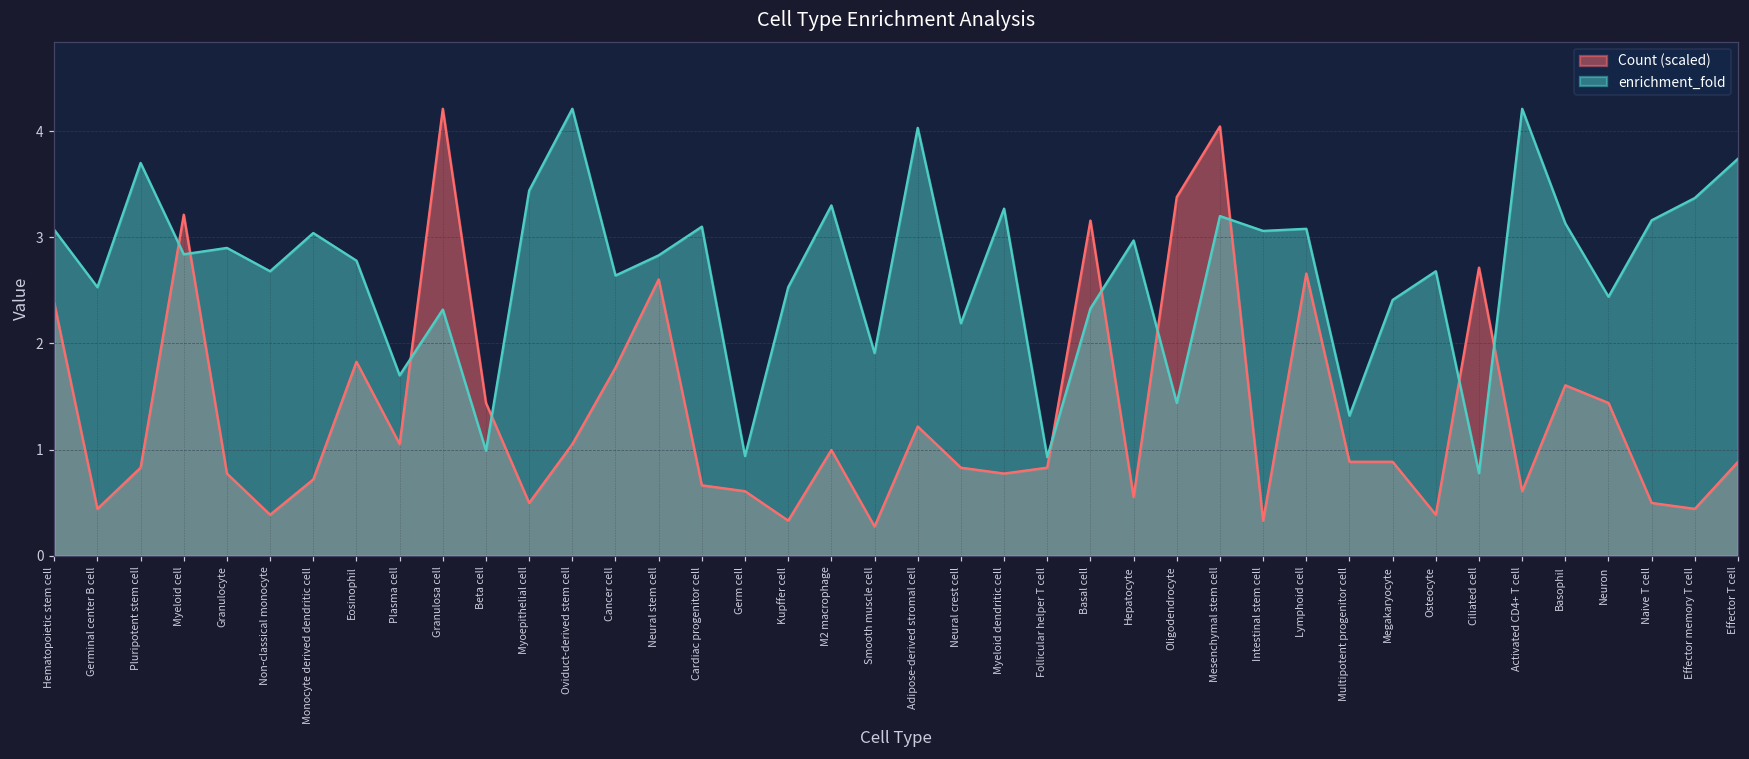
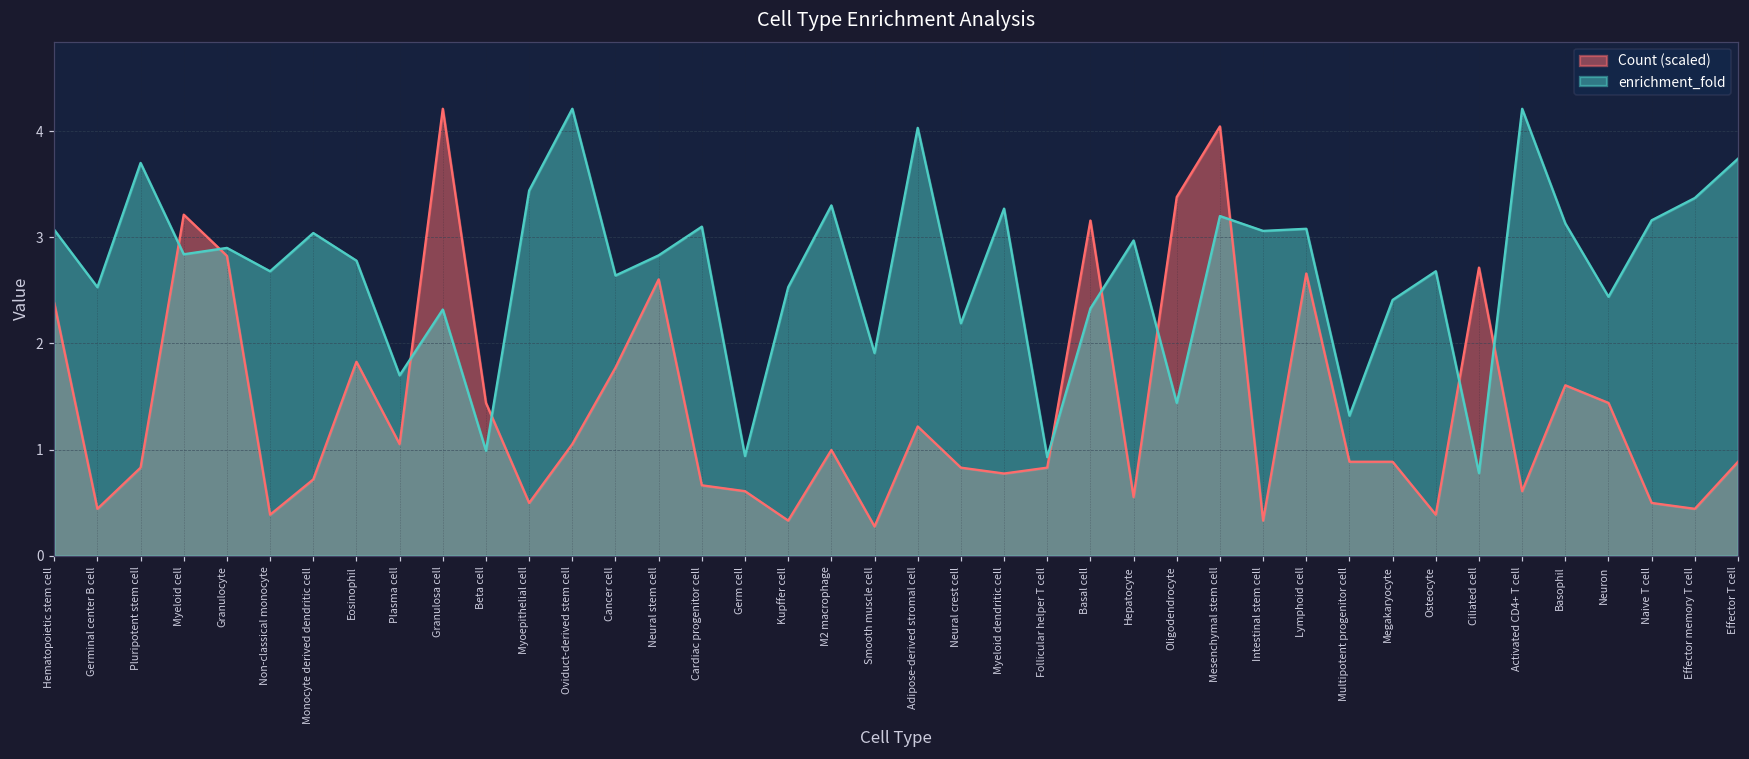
  {
    "Count (scaled)": {
      "Hematopoietic stem cell": 2.4,
      "Germinal center B cell": 0.4,
      "Pluripotent stem cell": 0.8,
      "Myeloid cell": 3.2,
-     "Granulocyte": 0.8,
+     "Granulocyte": 2.8,
      "Non-classical monocyte": 0.4,
      "Monocyte derived dendritic cell": 0.7,
      "Eosinophil": 1.8,
      "Plasma cell": 1.1,
      "Granulosa cell": 4.2,
      "Beta cell": 1.4,
      "Myoepithelial cell": 0.5,
      "Oviduct-derived stem cell": 1.1,
      "Cancer cell": 1.8,
      "Neural stem cell": 2.6,
      "Cardiac progenitor cell": 0.7,
      "Germ cell": 0.6,
      "Kupffer cell": 0.3,
      "M2 macrophage": 1.0,
      "Smooth muscle cell": 0.3,
      "Adipose-derived stromal cell": 1.2,
      "Neural crest cell": 0.8,
      "Myeloid dendritic cell": 0.8,
      "Follicular helper T cell": 0.8,
      "Basal cell": 3.2,
      "Hepatocyte": 0.6,
      "Oligodendrocyte": 3.4,
      "Mesenchymal stem cell": 4.0,
      "Intestinal stem cell": 0.3,
      "Lymphoid cell": 2.7,
      "Multipotent progenitor cell": 0.9,
      "Megakaryocyte": 0.9,
      "Osteocyte": 0.4,
      "Ciliated cell": 2.7,
      "Activated CD4+ T cell": 0.6,
      "Basophil": 1.6,
      "Neuron": 1.4,
      "Naive T cell": 0.5,
      "Effector memory T cell": 0.4,
      "Effector T cell": 0.9
    },
    "enrichment_fold": {
      "Hematopoietic stem cell": 3.1,
      "Germinal center B cell": 2.5,
      "Pluripotent stem cell": 3.7,
      "Myeloid cell": 2.8,
      "Granulocyte": 2.9,
      "Non-classical monocyte": 2.7,
      "Monocyte derived dendritic cell": 3.0,
      "Eosinophil": 2.8,
      "Plasma cell": 1.7,
      "Granulosa cell": 2.3,
      "Beta cell": 1.0,
      "Myoepithelial cell": 3.4,
      "Oviduct-derived stem cell": 4.2,
      "Cancer cell": 2.6,
      "Neural stem cell": 2.8,
      "Cardiac progenitor cell": 3.1,
      "Germ cell": 0.9,
      "Kupffer cell": 2.5,
      "M2 macrophage": 3.3,
      "Smooth muscle cell": 1.9,
      "Adipose-derived stromal cell": 4.0,
      "Neural crest cell": 2.2,
      "Myeloid dendritic cell": 3.3,
      "Follicular helper T cell": 0.9,
      "Basal cell": 2.3,
      "Hepatocyte": 3.0,
      "Oligodendrocyte": 1.4,
      "Mesenchymal stem cell": 3.2,
      "Intestinal stem cell": 3.1,
      "Lymphoid cell": 3.1,
      "Multipotent progenitor cell": 1.3,
      "Megakaryocyte": 2.4,
      "Osteocyte": 2.7,
      "Ciliated cell": 0.8,
      "Activated CD4+ T cell": 4.2,
      "Basophil": 3.1,
      "Neuron": 2.4,
      "Naive T cell": 3.2,
      "Effector memory T cell": 3.4,
      "Effector T cell": 3.7
    }
  }
